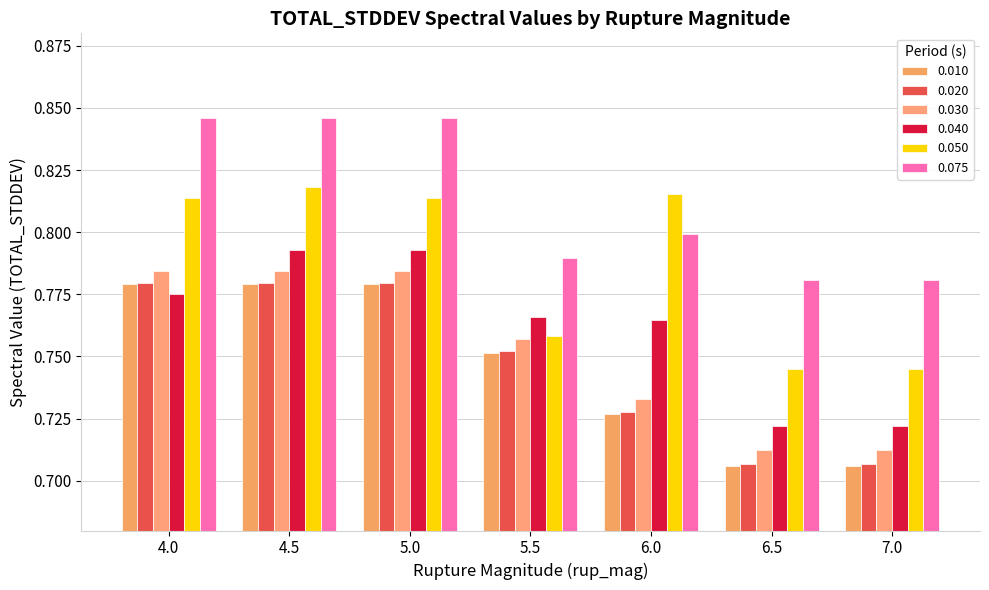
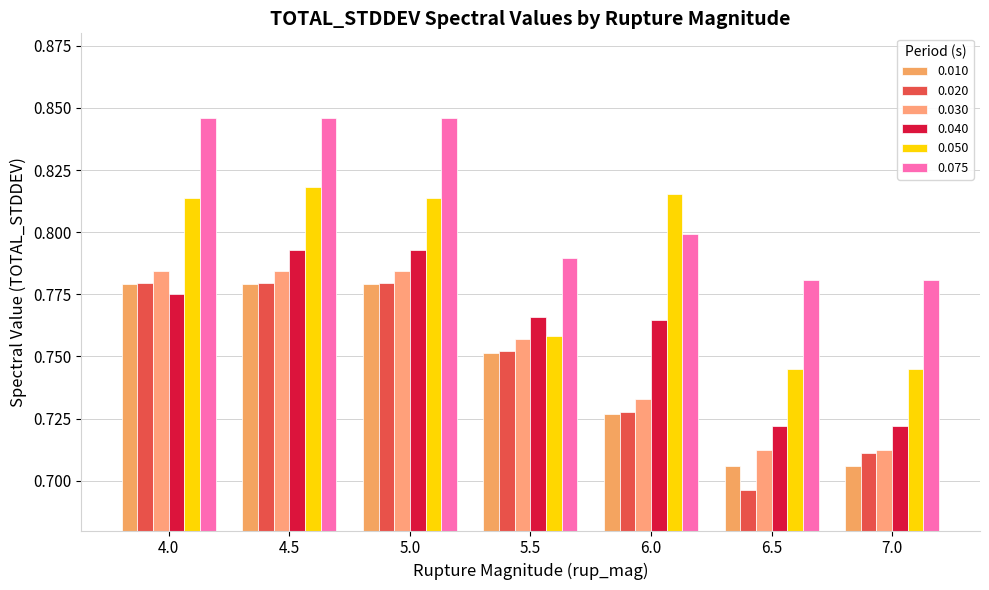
  {
    "0.020": {
      "4.0": 0.780,
      "4.5": 0.780,
      "5.0": 0.780,
      "5.5": 0.752,
      "6.0": 0.728,
-     "6.5": 0.707,
-     "7.0": 0.707
+     "6.5": 0.696,
+     "7.0": 0.711
    },
    "0.040": {
      "4.0": 0.775,
      "4.5": 0.793,
      "5.0": 0.793,
      "5.5": 0.766,
      "6.0": 0.765,
      "6.5": 0.722,
      "7.0": 0.722
    },
    "0.050": {
      "4.0": 0.814,
      "4.5": 0.818,
      "5.0": 0.814,
      "5.5": 0.758,
      "6.0": 0.815,
      "6.5": 0.745,
      "7.0": 0.745
    },
    "0.075": {
      "4.0": 0.846,
      "4.5": 0.846,
      "5.0": 0.846,
      "5.5": 0.790,
      "6.0": 0.799,
      "6.5": 0.781,
      "7.0": 0.781
    }
  }
